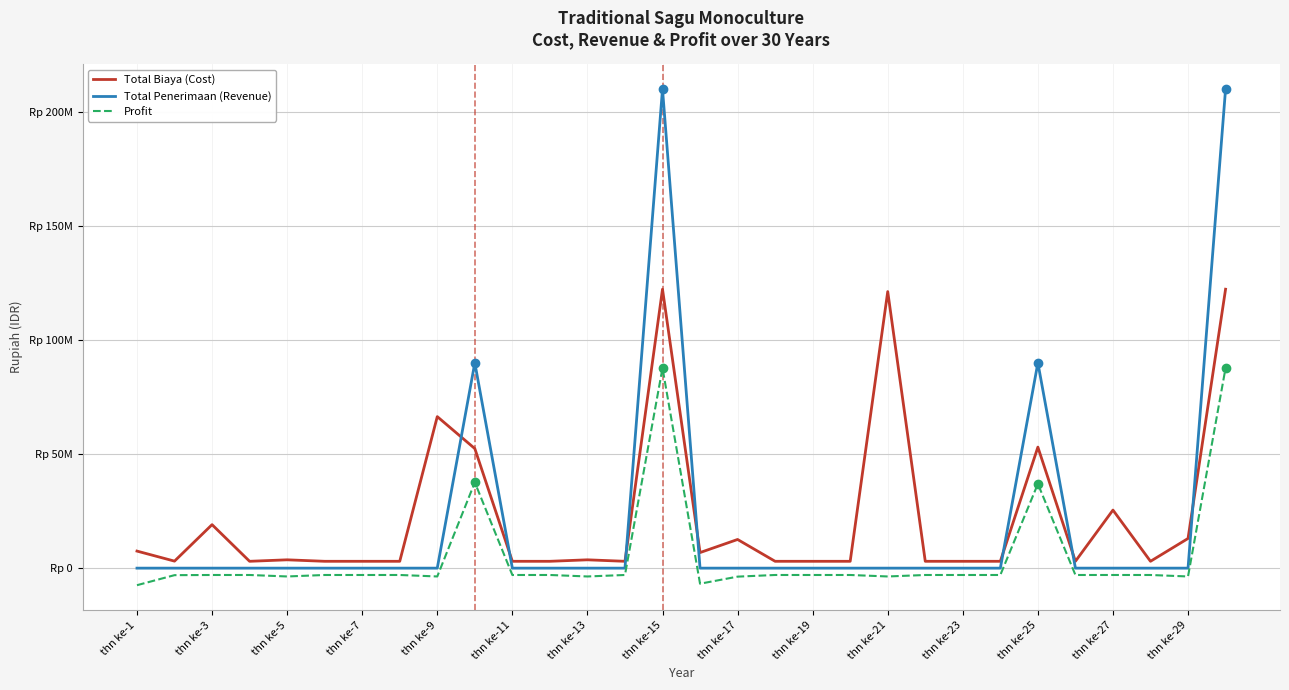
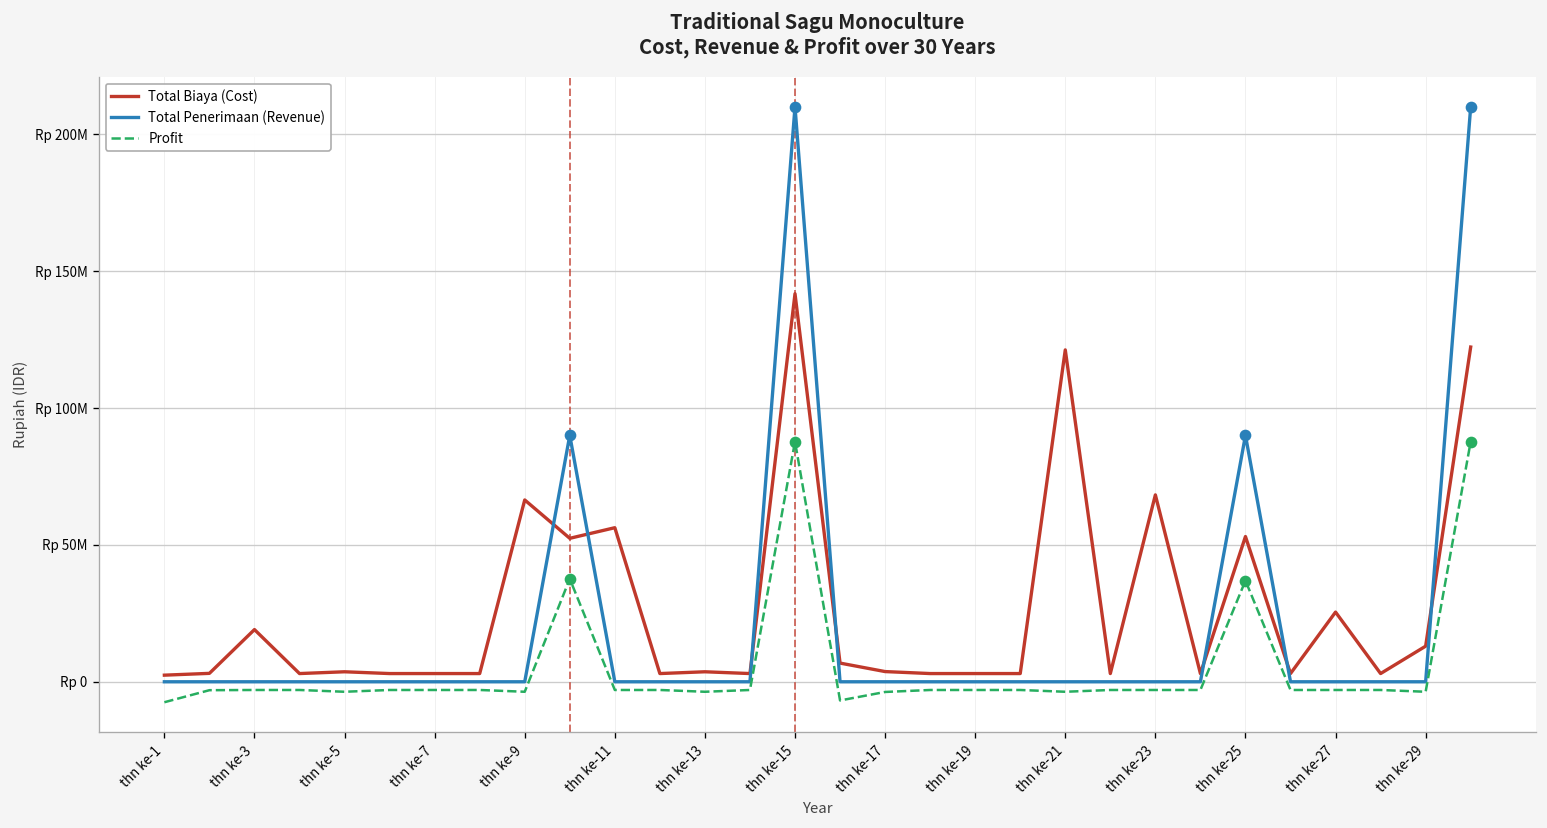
  {
    "Total Biaya (Cost)": {
-     "thn ke-1": "Rp 7000000",
+     "thn ke-1": "Rp 2000000",
      "thn ke-3": "Rp 19000000",
      "thn ke-5": "Rp 4000000",
      "thn ke-7": "Rp 3000000",
      "thn ke-9": "Rp 66000000",
-     "thn ke-11": "Rp 3000000",
+     "thn ke-11": "Rp 56000000",
      "thn ke-13": "Rp 4000000",
-     "thn ke-15": "Rp 122000000",
-     "thn ke-17": "Rp 13000000",
+     "thn ke-15": "Rp 142000000",
+     "thn ke-17": "Rp 4000000",
      "thn ke-19": "Rp 3000000",
      "thn ke-21": "Rp 121000000",
-     "thn ke-23": "Rp 3000000",
+     "thn ke-23": "Rp 68000000",
      "thn ke-25": "Rp 53000000",
      "thn ke-27": "Rp 25000000",
      "thn ke-29": "Rp 13000000"
    }
  }
